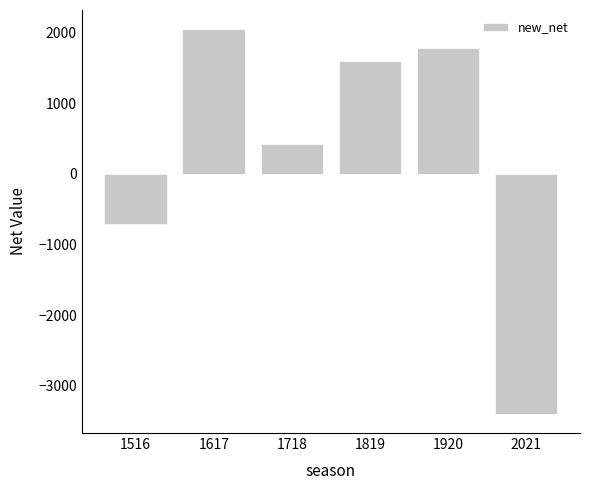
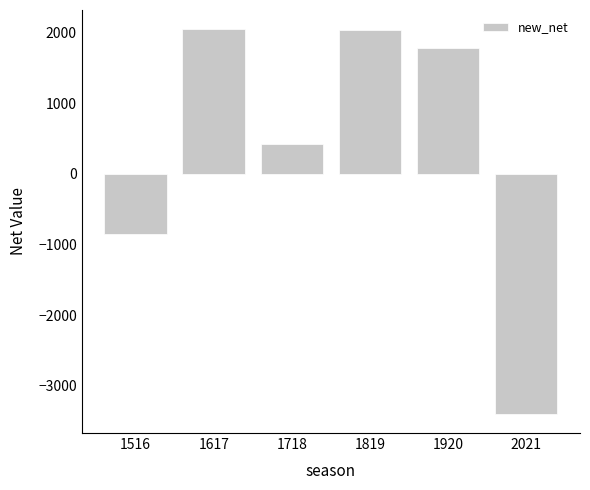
  {
-   "1516": -700,
+   "1516": -900,
    "1617": 2000,
    "1718": 400,
-   "1819": 1600,
+   "1819": 2000,
    "1920": 1800,
    "2021": -3400
  }
